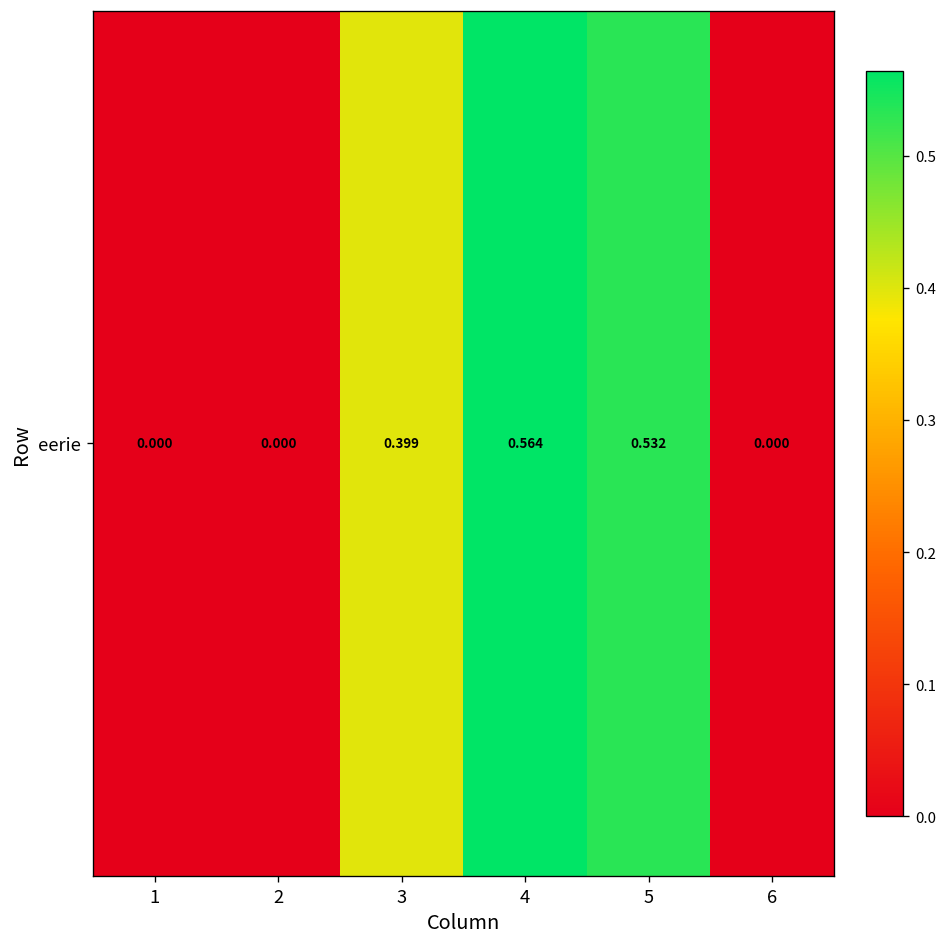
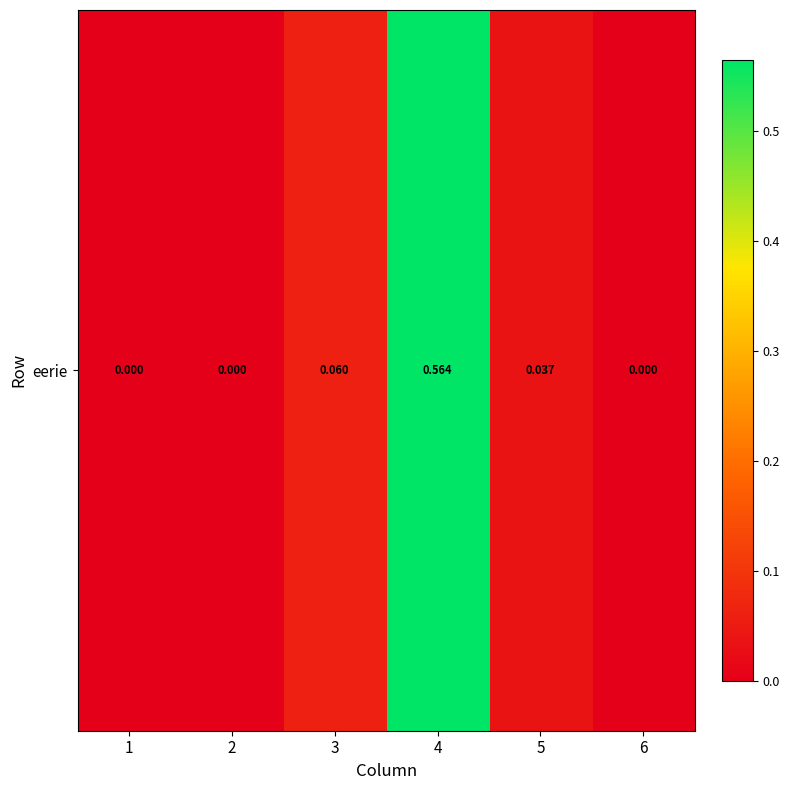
  {
    "eerie": {
      "1": 0.000,
      "2": 0.000,
-     "3": 0.399,
+     "3": 0.060,
      "4": 0.564,
-     "5": 0.532,
+     "5": 0.037,
      "6": 0.000
    }
  }
